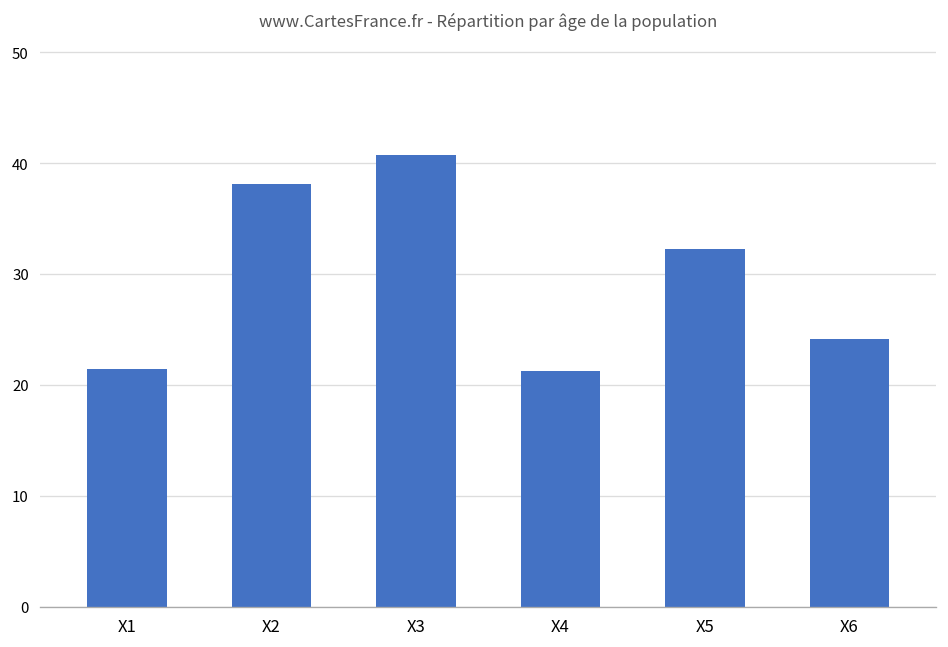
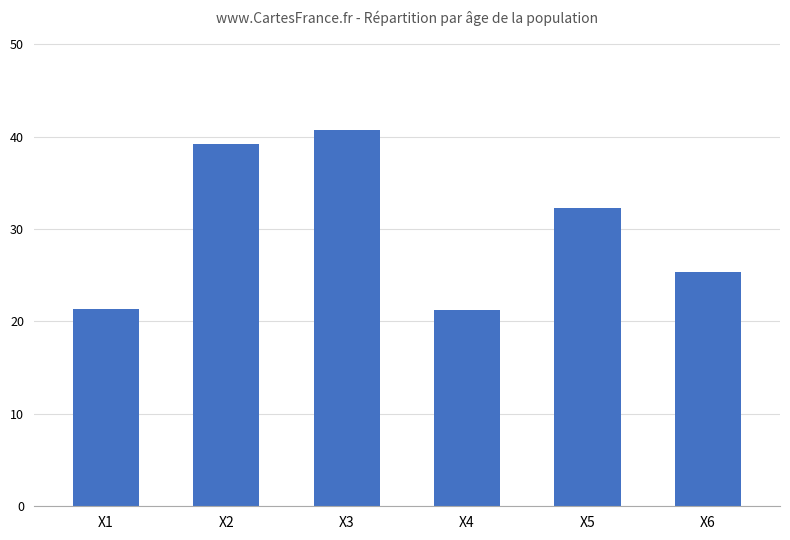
  {
    "X1": 21,
-   "X2": 38,
+   "X2": 39,
    "X3": 41,
    "X4": 21,
    "X5": 32,
-   "X6": 24
+   "X6": 25
  }
